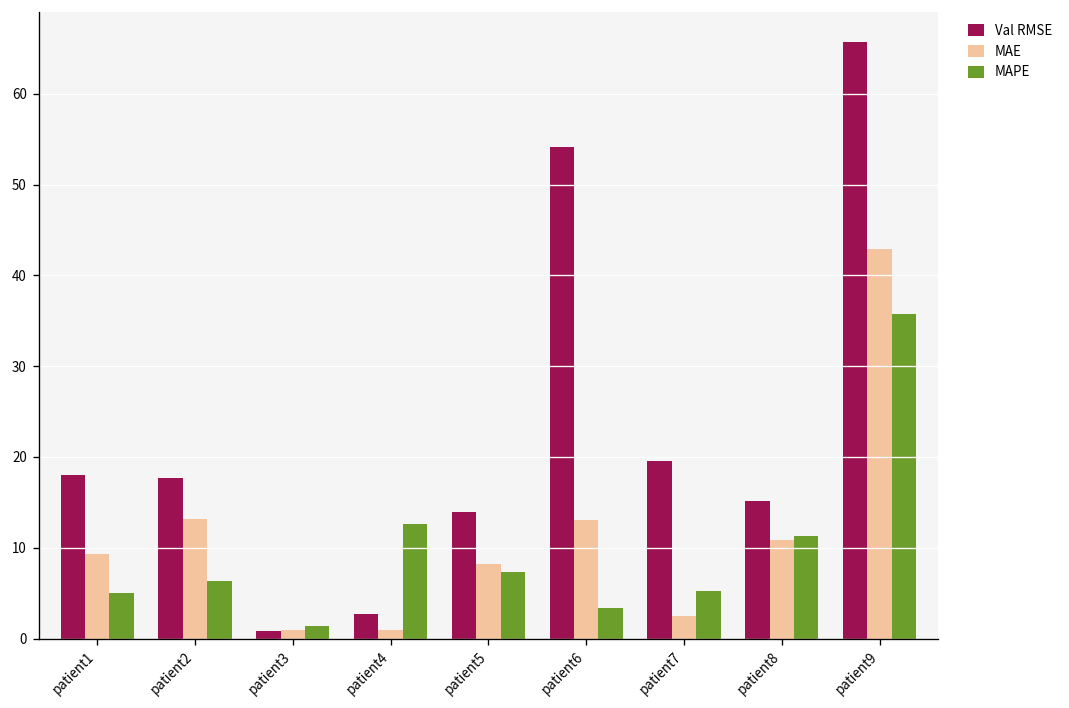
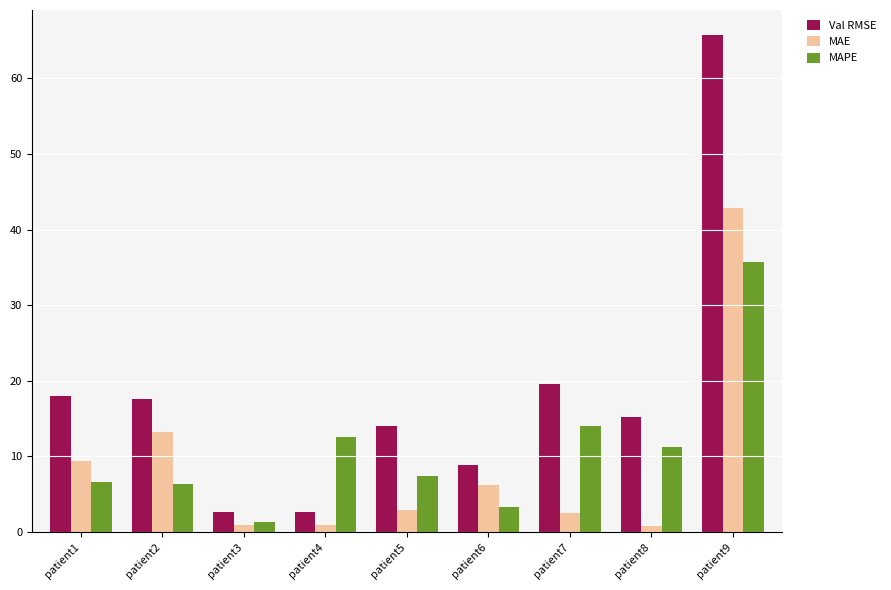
  {
    "Val RMSE": {
      "patient1": 18,
      "patient2": 18,
-     "patient3": 1,
+     "patient3": 3,
      "patient4": 3,
      "patient5": 14,
-     "patient6": 54,
+     "patient6": 9,
      "patient7": 20,
      "patient8": 15,
      "patient9": 66
    },
    "MAE": {
      "patient1": 9,
      "patient2": 13,
      "patient3": 1,
      "patient4": 1,
-     "patient5": 8,
-     "patient6": 13,
+     "patient5": 3,
+     "patient6": 6,
      "patient7": 3,
-     "patient8": 11,
+     "patient8": 1,
      "patient9": 43
    },
    "MAPE": {
-     "patient1": 5,
+     "patient1": 7,
      "patient2": 6,
      "patient3": 1,
      "patient4": 13,
      "patient5": 7,
      "patient6": 3,
-     "patient7": 5,
+     "patient7": 14,
      "patient8": 11,
      "patient9": 36
    }
  }
